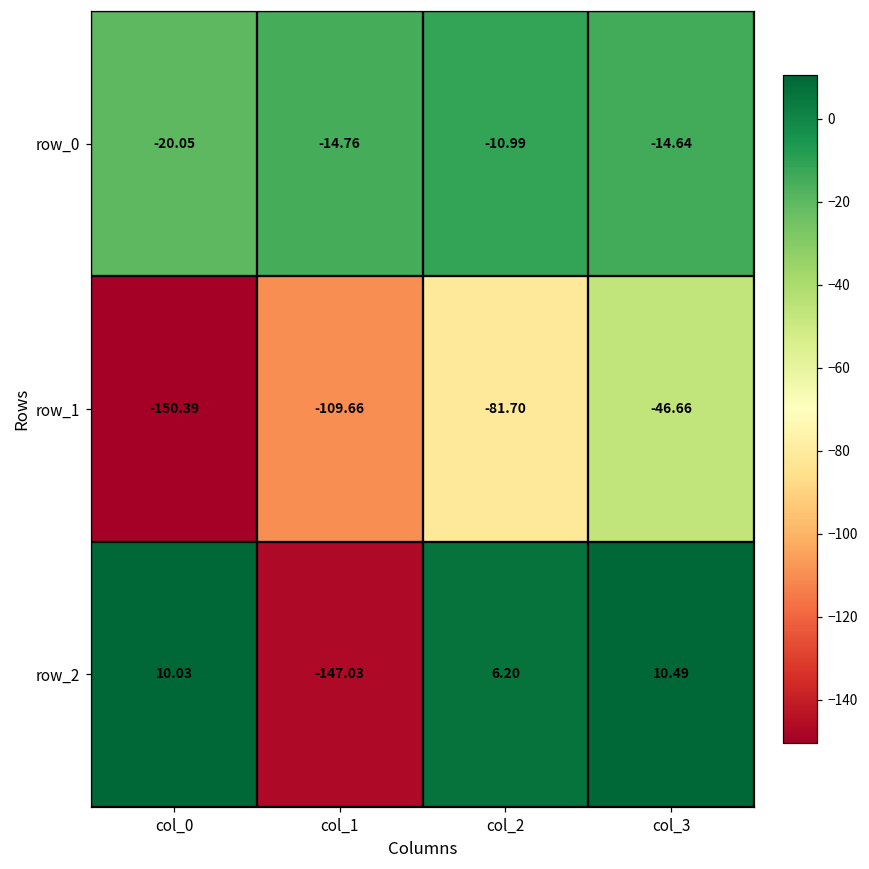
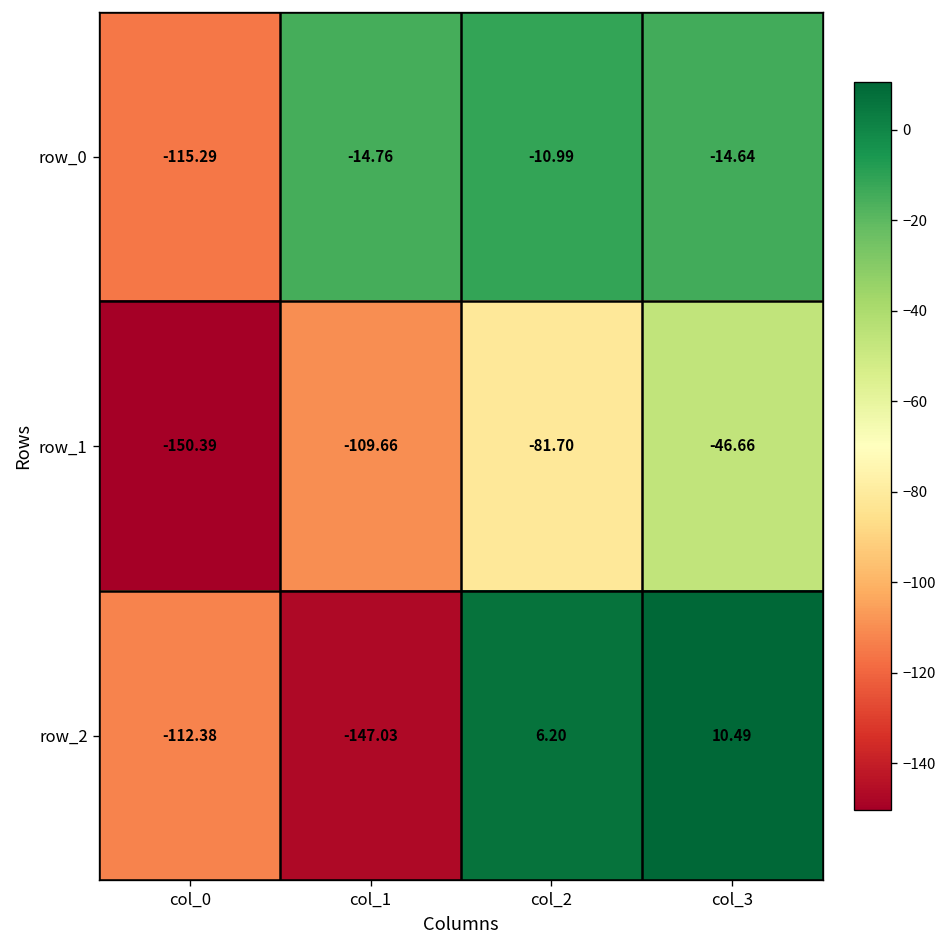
  {
    "row_0": {
-     "col_0": -20.05,
+     "col_0": -115.29,
      "col_1": -14.76,
      "col_2": -10.99,
      "col_3": -14.64
    },
    "row_1": {
      "col_0": -150.39,
      "col_1": -109.66,
      "col_2": -81.70,
      "col_3": -46.66
    },
    "row_2": {
-     "col_0": 10.03,
+     "col_0": -112.38,
      "col_1": -147.03,
      "col_2": 6.20,
      "col_3": 10.49
    }
  }
